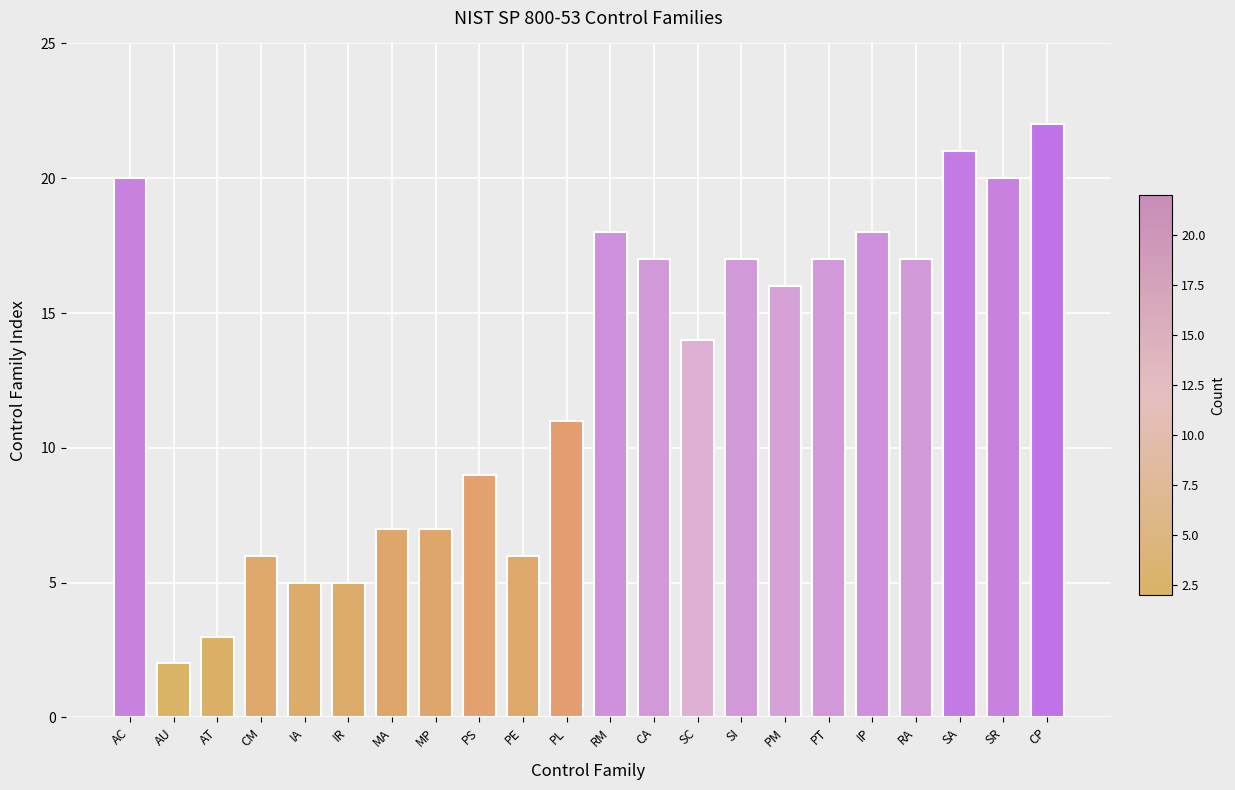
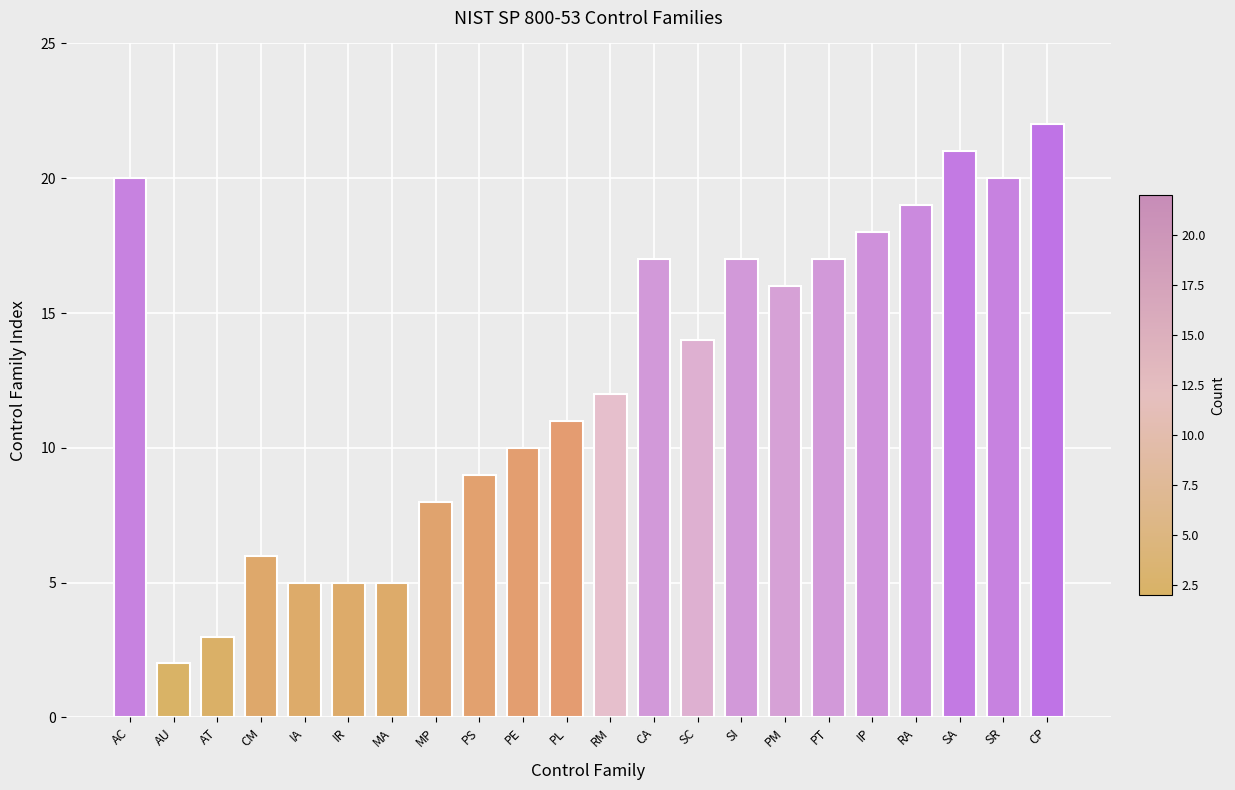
  {
    "AC": 20,
    "AU": 2,
    "AT": 3,
    "CM": 6,
    "IA": 5,
    "IR": 5,
-   "MA": 7,
-   "MP": 7,
+   "MA": 5,
+   "MP": 8,
    "PS": 9,
-   "PE": 6,
+   "PE": 10,
    "PL": 11,
-   "RM": 18,
+   "RM": 12,
    "CA": 17,
    "SC": 14,
    "SI": 17,
    "PM": 16,
    "PT": 17,
    "IP": 18,
-   "RA": 17,
+   "RA": 19,
    "SA": 21,
    "SR": 20,
    "CP": 22
  }
